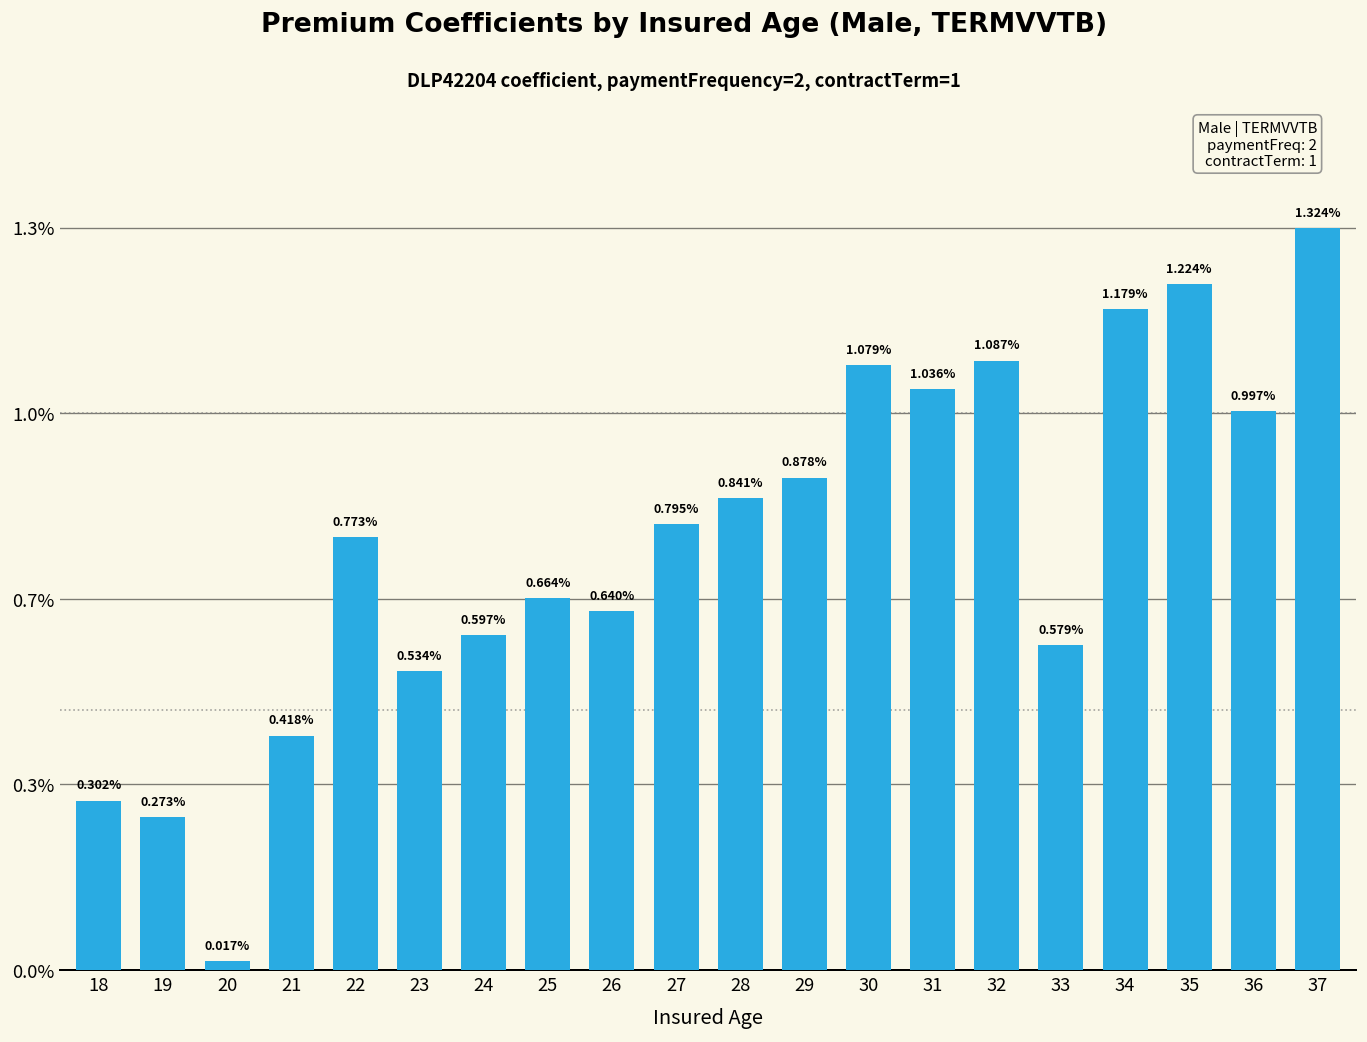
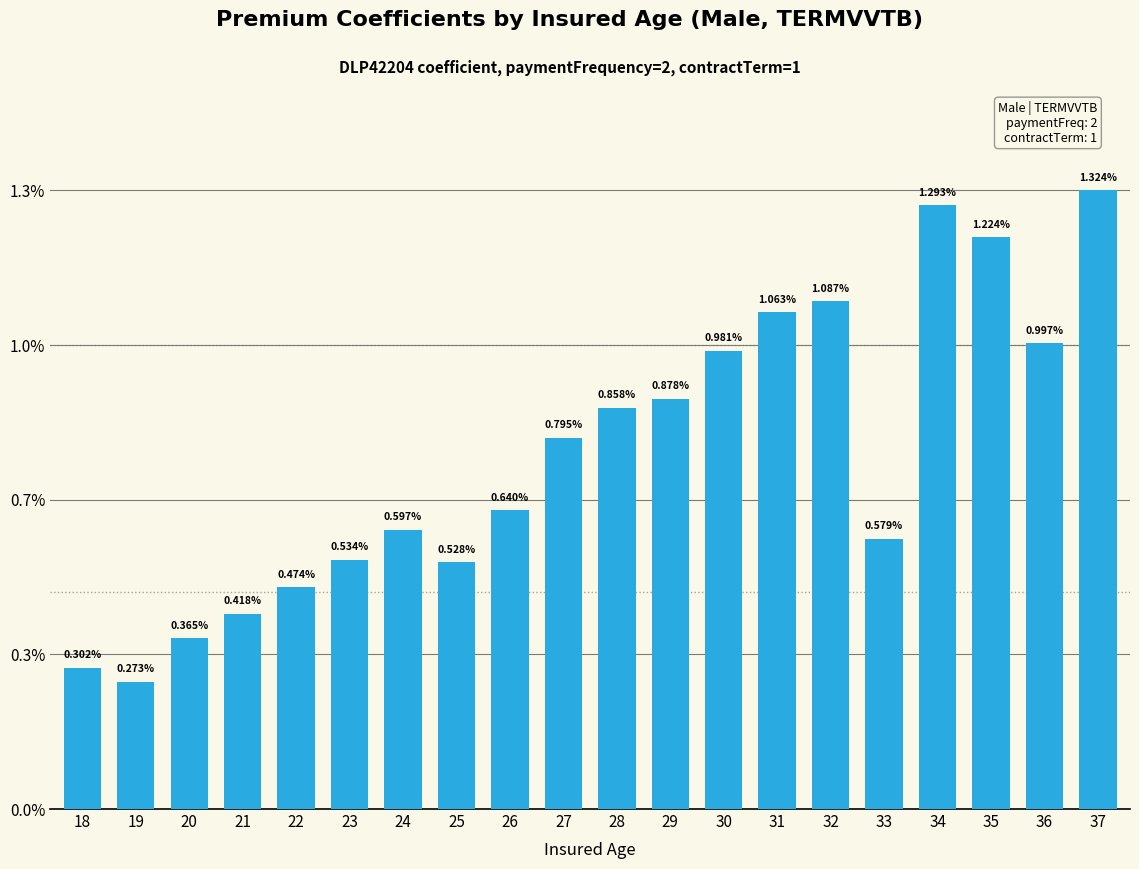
  {
    "18": "0.302%",
    "19": "0.273%",
-   "20": "0.017%",
+   "20": "0.365%",
    "21": "0.418%",
-   "22": "0.773%",
+   "22": "0.474%",
    "23": "0.534%",
    "24": "0.597%",
-   "25": "0.664%",
+   "25": "0.528%",
    "26": "0.640%",
    "27": "0.795%",
-   "28": "0.841%",
+   "28": "0.858%",
    "29": "0.878%",
-   "30": "1.079%",
-   "31": "1.036%",
+   "30": "0.981%",
+   "31": "1.063%",
    "32": "1.087%",
    "33": "0.579%",
-   "34": "1.179%",
+   "34": "1.293%",
    "35": "1.224%",
    "36": "0.997%",
    "37": "1.324%"
  }
